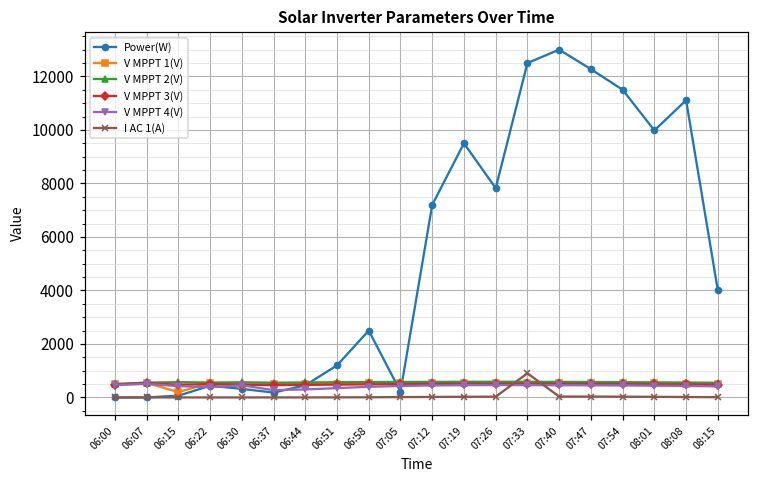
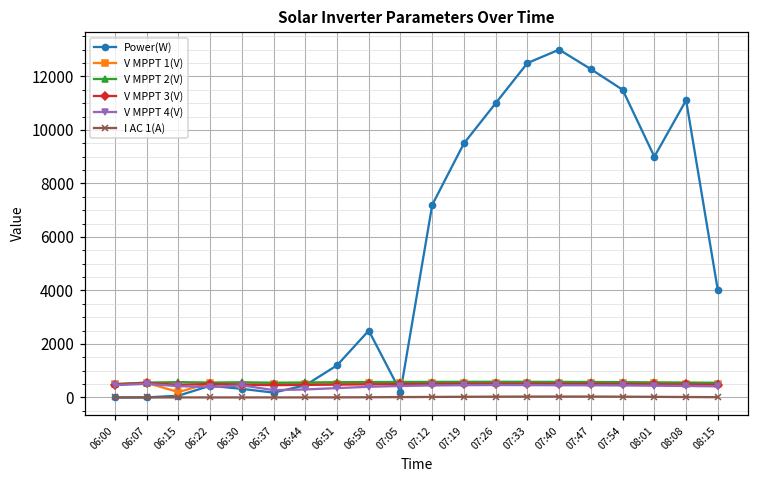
  {
    "Power(W)": {
      "06:30": 300,
      "06:51": 1200,
      "06:58": 2500,
      "07:05": 200,
      "07:12": 7200,
      "07:19": 9500,
-     "07:26": 7800,
+     "07:26": 11000,
      "07:33": 12500,
      "07:40": 13000,
      "07:47": 12300,
      "07:54": 11500,
-     "08:01": 10000,
+     "08:01": 9000,
      "08:08": 11100,
      "08:15": 4000
    },
    "V MPPT 1(V)": {
      "06:15": 200
    },
    "V MPPT 4(V)": {
      "06:44": 300,
      "06:51": 400
    },
    "I AC 1(A)": {
      "06:22": 0,
      "06:30": 0,
      "06:37": 0,
      "06:44": 0,
      "06:51": 0,
      "06:58": 0,
      "07:05": 0,
      "07:12": 0,
      "07:19": 0,
      "07:26": 0,
-     "07:33": 900,
+     "07:33": 0,
      "07:40": 0,
      "07:47": 0,
      "07:54": 0,
      "08:01": 0,
      "08:08": 0,
      "08:15": 0
    }
  }
